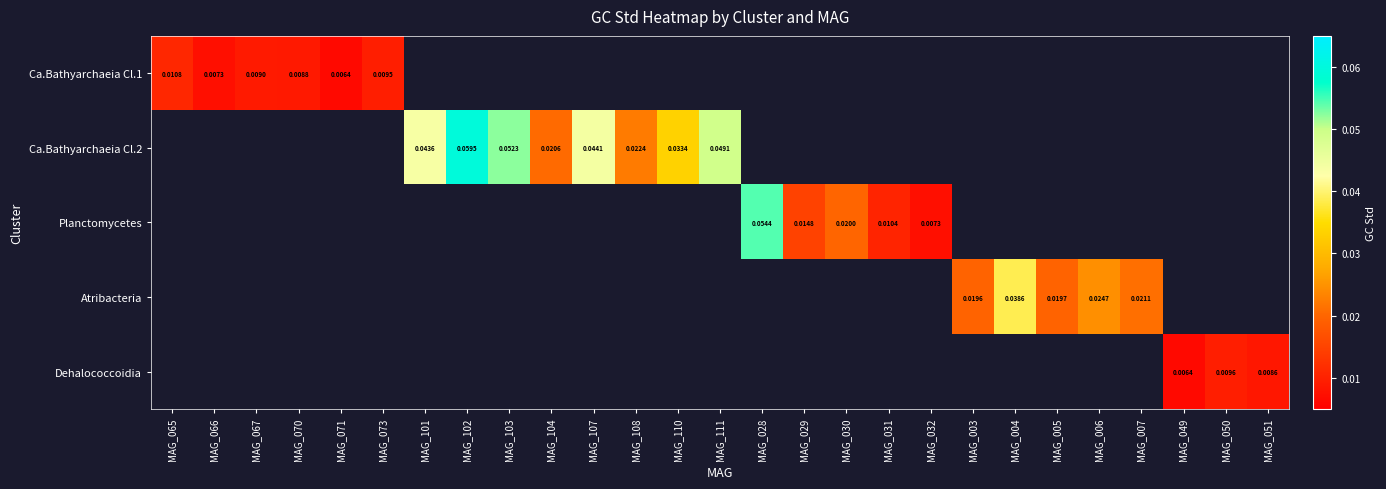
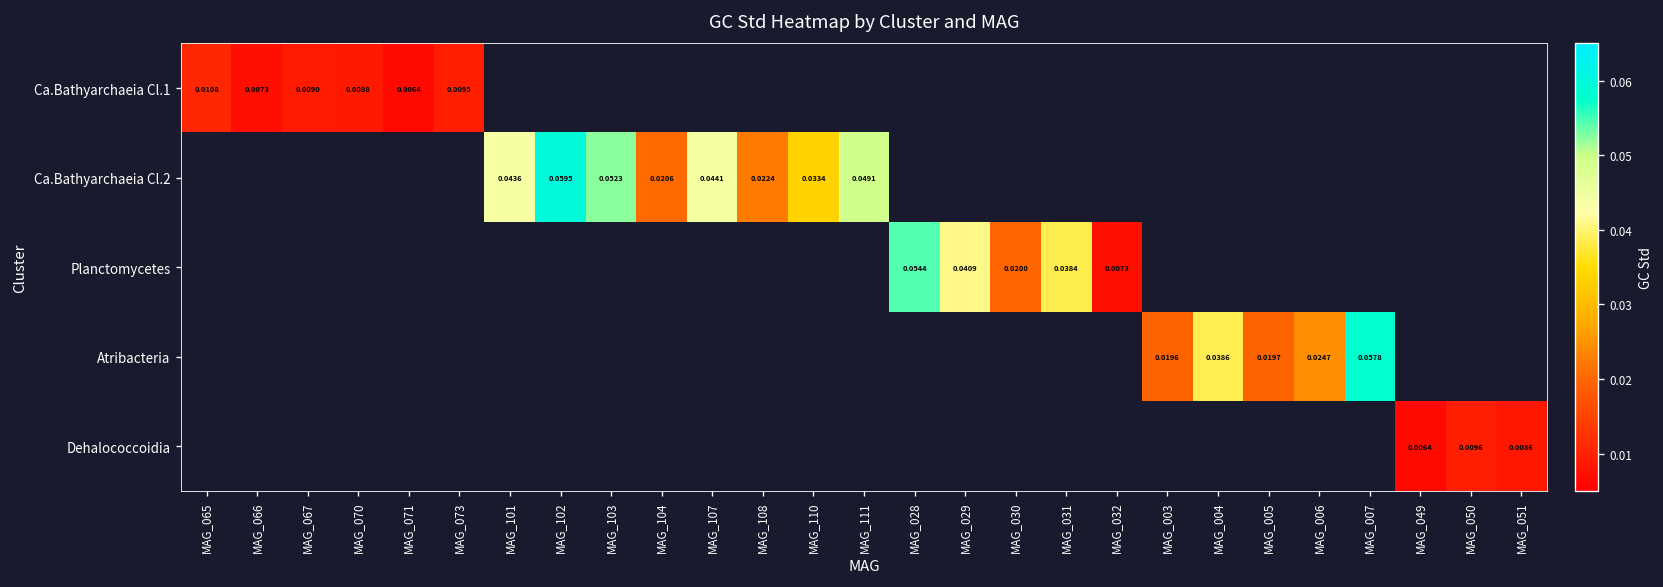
  {
    "Ca.Bathyarchaeia Cl.1": {
      "MAG_065": 0.0108,
      "MAG_066": 0.0073,
      "MAG_067": 0.0090,
      "MAG_070": 0.0088,
      "MAG_071": 0.0064,
      "MAG_073": 0.0095
    },
    "Ca.Bathyarchaeia Cl.2": {
      "MAG_101": 0.0436,
      "MAG_102": 0.0595,
      "MAG_103": 0.0523,
      "MAG_104": 0.0206,
      "MAG_107": 0.0441,
      "MAG_108": 0.0224,
      "MAG_110": 0.0334,
      "MAG_111": 0.0491
    },
    "Planctomycetes": {
      "MAG_028": 0.0544,
-     "MAG_029": 0.0148,
+     "MAG_029": 0.0409,
      "MAG_030": 0.0200,
-     "MAG_031": 0.0104,
+     "MAG_031": 0.0384,
      "MAG_032": 0.0073
    },
    "Atribacteria": {
      "MAG_003": 0.0196,
      "MAG_004": 0.0386,
      "MAG_005": 0.0197,
      "MAG_006": 0.0247,
-     "MAG_007": 0.0211
+     "MAG_007": 0.0578
    },
    "Dehalococcoidia": {
      "MAG_049": 0.0064,
      "MAG_050": 0.0096,
      "MAG_051": 0.0086
    }
  }
